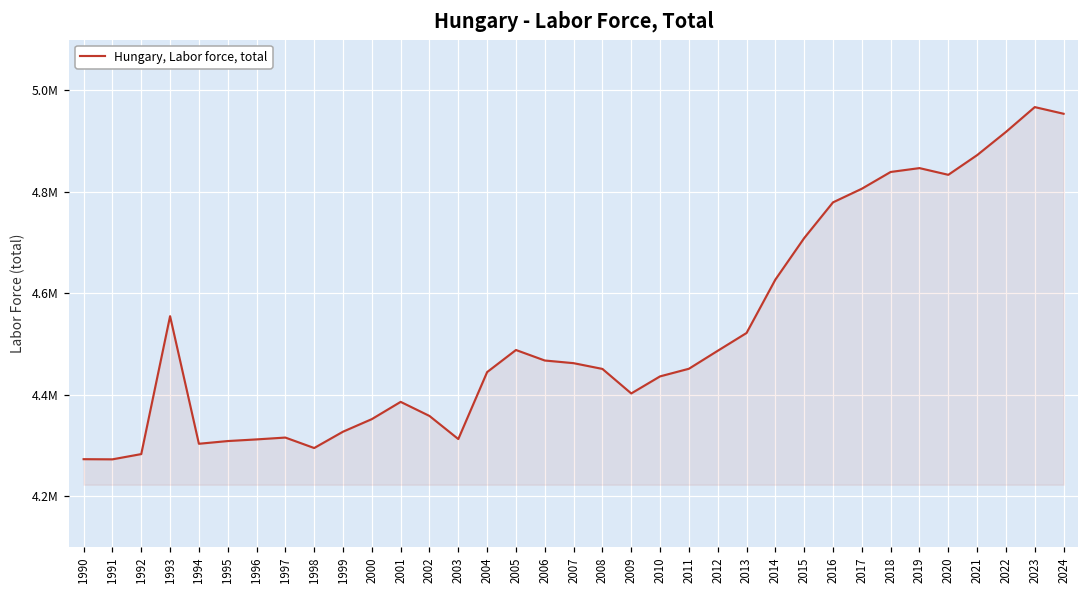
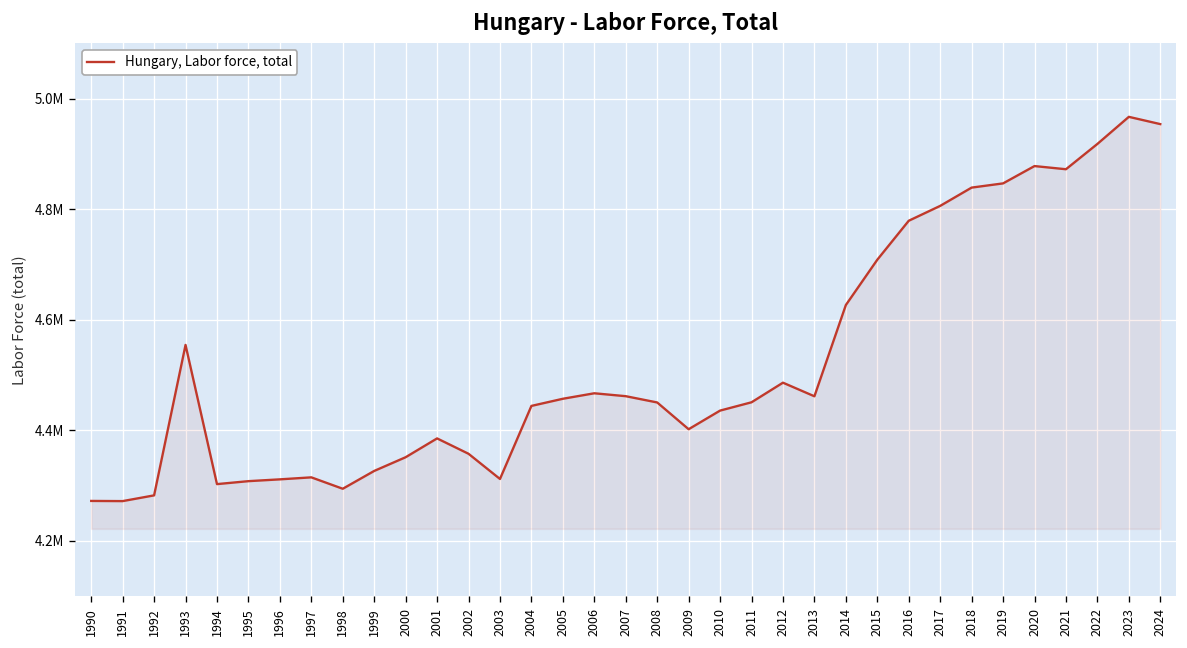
  {
    "1990": 4270000,
    "1991": 4270000,
    "1992": 4280000,
    "1993": 4550000,
    "1994": 4300000,
    "1995": 4310000,
    "1996": 4310000,
    "1997": 4320000,
    "1998": 4290000,
    "1999": 4330000,
    "2000": 4350000,
    "2001": 4390000,
    "2002": 4360000,
    "2003": 4310000,
    "2004": 4440000,
-   "2005": 4490000,
+   "2005": 4460000,
    "2006": 4470000,
    "2007": 4460000,
    "2008": 4450000,
    "2009": 4400000,
    "2010": 4440000,
    "2011": 4450000,
    "2012": 4490000,
-   "2013": 4520000,
+   "2013": 4460000,
    "2014": 4630000,
    "2015": 4710000,
    "2016": 4780000,
    "2017": 4810000,
    "2018": 4840000,
    "2019": 4850000,
-   "2020": 4830000,
+   "2020": 4880000,
    "2021": 4870000,
    "2022": 4920000,
    "2023": 4970000,
    "2024": 4950000
  }
